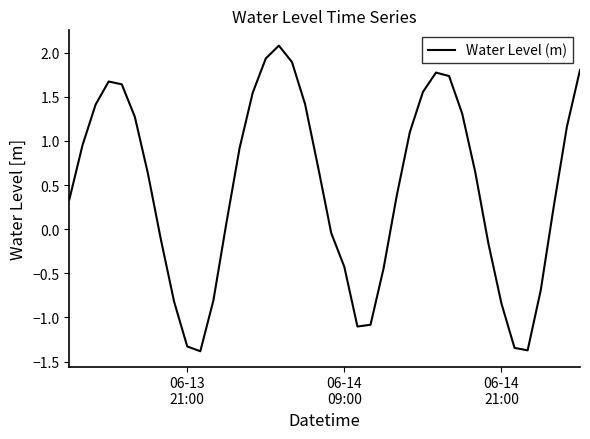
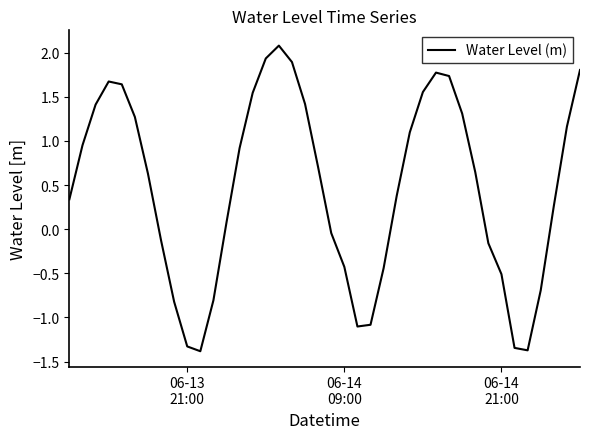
  {
    "06-13 21:00": -1.3,
    "06-14 09:00": -0.4,
-   "06-14 21:00": -0.8
+   "06-14 21:00": -0.5
  }
